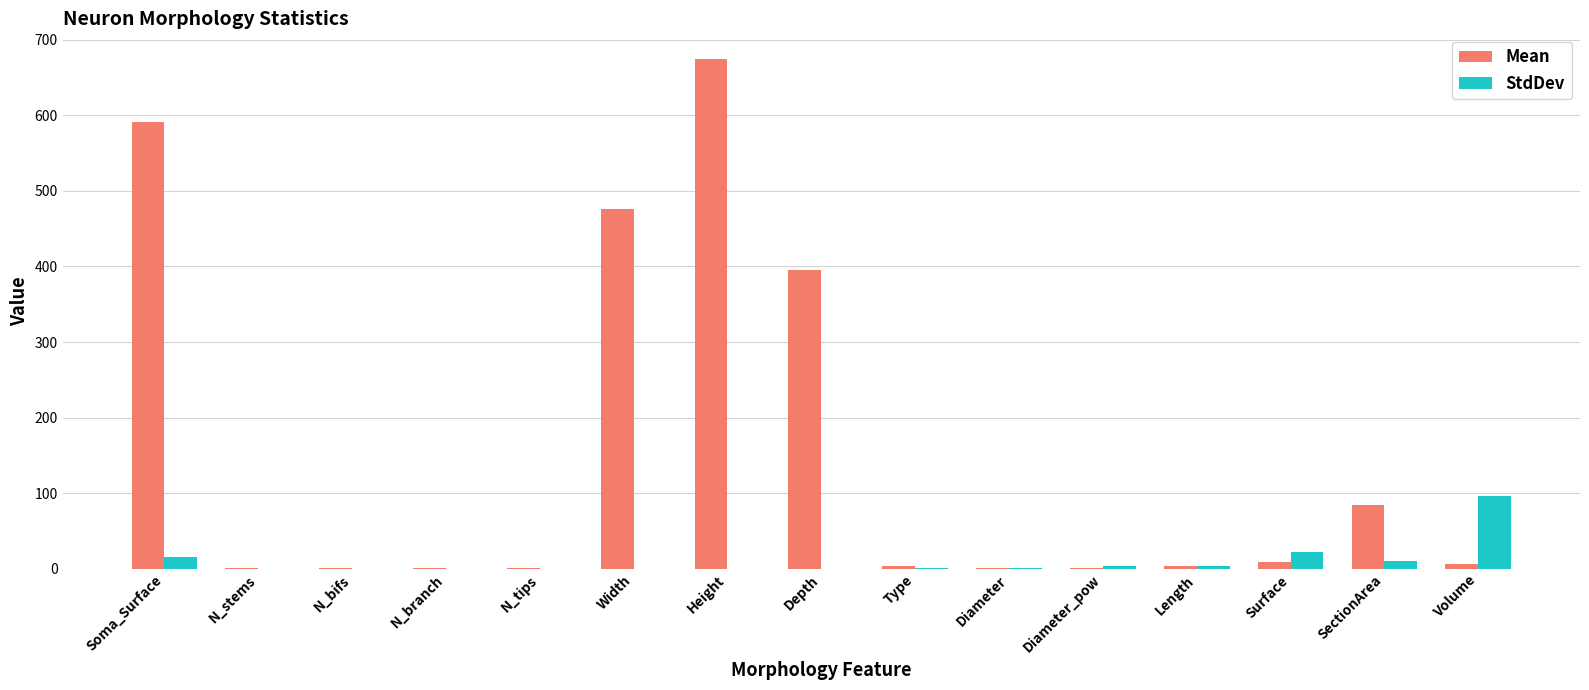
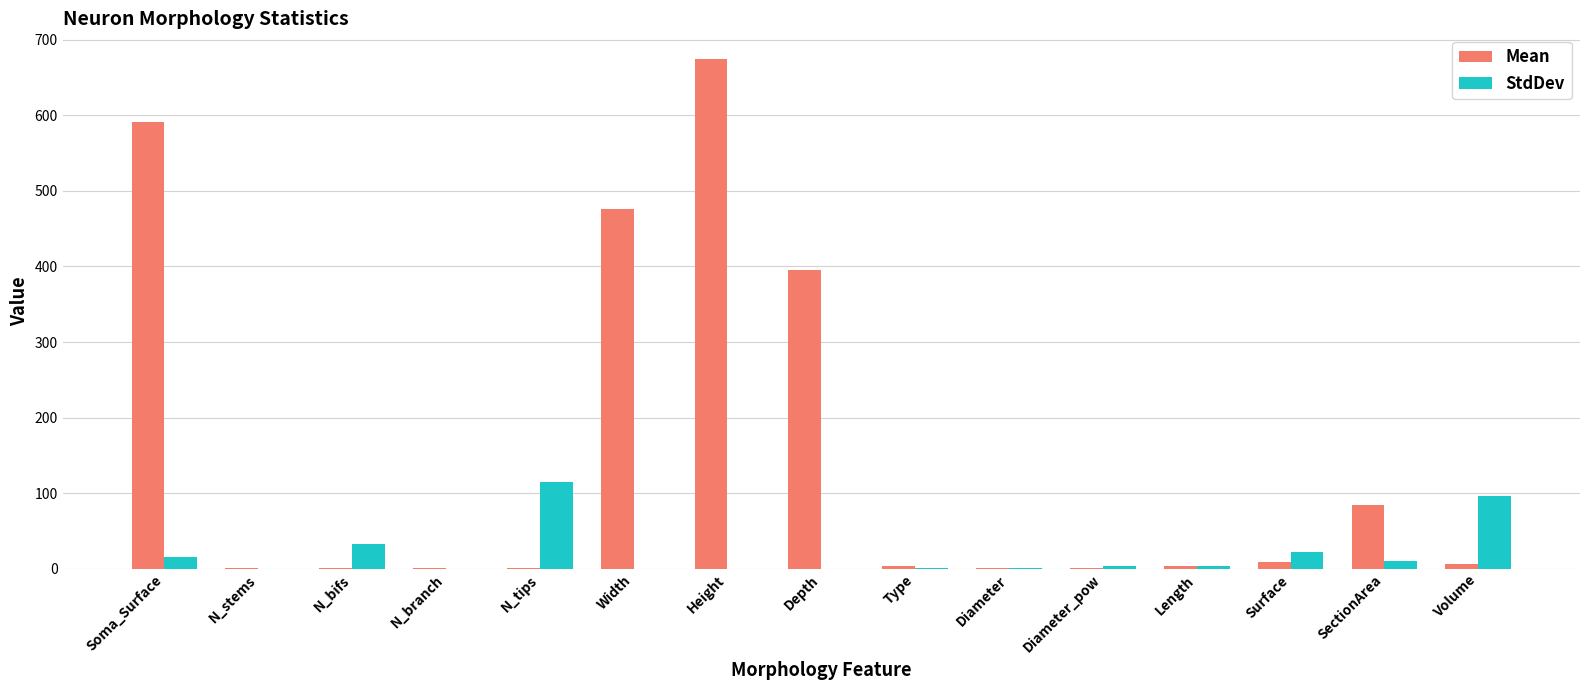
  {
    "Mean": {
      "Soma_Surface": 590,
      "Width": 480,
      "Height": 670,
      "Depth": 390,
      "Length": 0,
      "Surface": 10,
      "SectionArea": 80,
      "Volume": 10
    },
    "StdDev": {
      "Soma_Surface": 20,
      "N_stems": 0,
-     "N_bifs": 0,
+     "N_bifs": 30,
      "N_branch": 0,
-     "N_tips": 0,
+     "N_tips": 120,
      "Width": 0,
      "Height": 0,
      "Depth": 0,
      "Diameter_pow": 0,
      "Surface": 20,
      "SectionArea": 10,
      "Volume": 100
    }
  }
